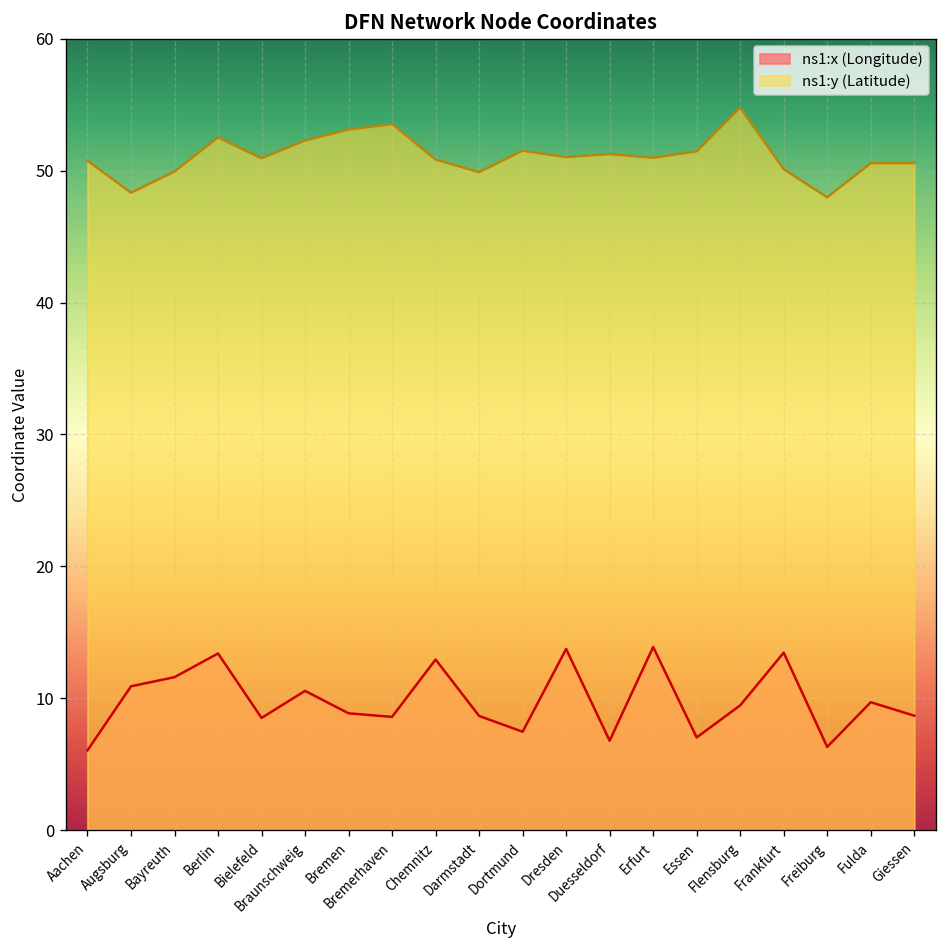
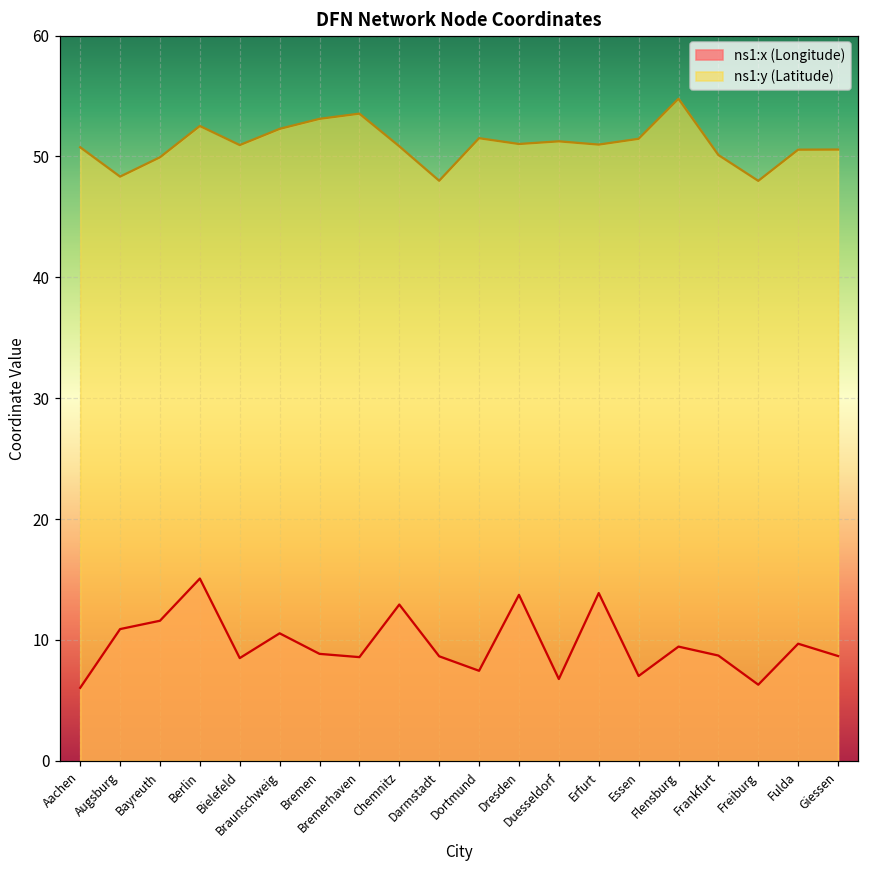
  {
    "ns1:x (Longitude)": {
      "Aachen": 6.0,
      "Augsburg": 10.9,
      "Bayreuth": 11.6,
-     "Berlin": 13.4,
+     "Berlin": 15.1,
      "Bielefeld": 8.5,
      "Braunschweig": 10.6,
      "Bremen": 8.9,
      "Bremerhaven": 8.6,
      "Chemnitz": 12.9,
      "Darmstadt": 8.7,
      "Dortmund": 7.5,
      "Dresden": 13.7,
      "Duesseldorf": 6.8,
      "Erfurt": 13.9,
      "Essen": 7.0,
      "Flensburg": 9.5,
-     "Frankfurt": 13.5,
+     "Frankfurt": 8.7,
      "Freiburg": 6.3,
      "Fulda": 9.7,
      "Giessen": 8.7
    },
    "ns1:y (Latitude)": {
      "Aachen": 50.8,
      "Augsburg": 48.3,
      "Bayreuth": 49.9,
      "Berlin": 52.5,
      "Bielefeld": 50.9,
      "Braunschweig": 52.3,
      "Bremen": 53.1,
      "Bremerhaven": 53.5,
      "Chemnitz": 50.8,
-     "Darmstadt": 49.9,
+     "Darmstadt": 48.0,
      "Dortmund": 51.5,
      "Dresden": 51.0,
      "Duesseldorf": 51.3,
      "Erfurt": 51.0,
      "Essen": 51.5,
      "Flensburg": 54.8,
      "Frankfurt": 50.1,
      "Freiburg": 48.0,
      "Fulda": 50.6,
      "Giessen": 50.6
    }
  }
